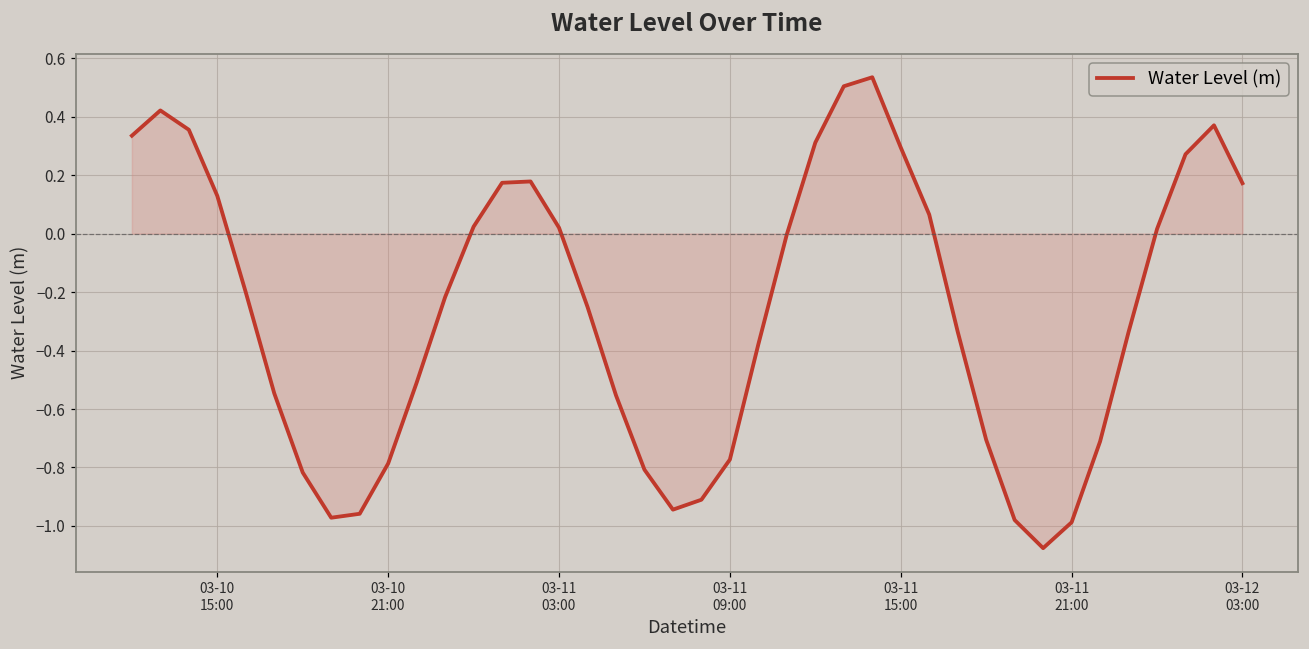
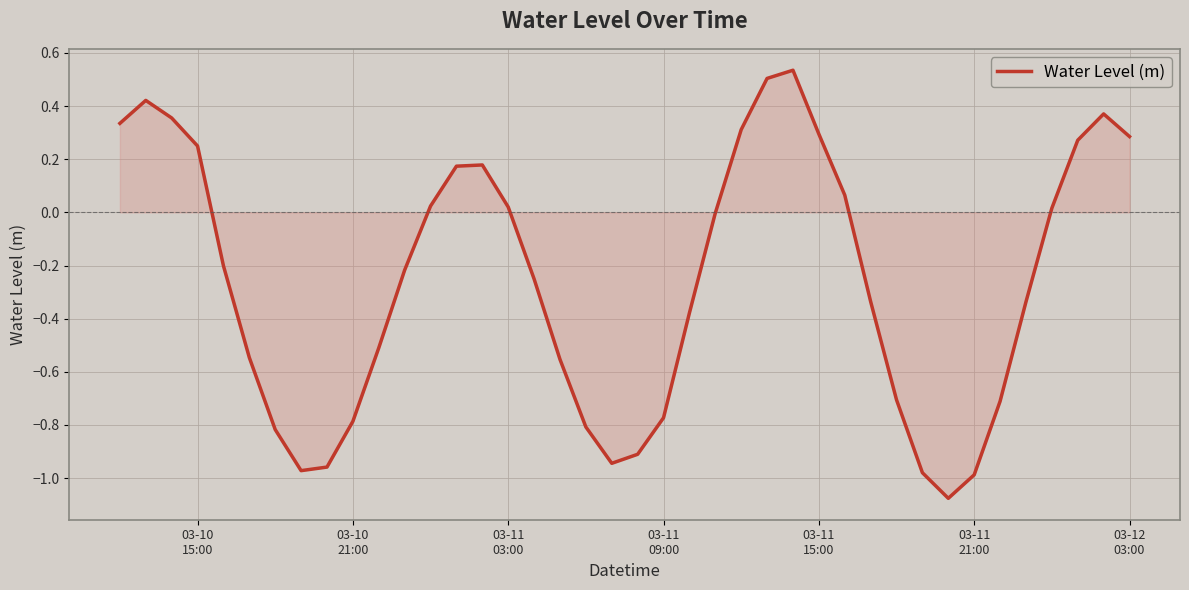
  {
    "Water Level (m)": {
-     "03-10 15:00": 0.13,
+     "03-10 15:00": 0.25,
      "03-10 21:00": -0.79,
      "03-11 09:00": -0.77,
      "03-11 21:00": -0.99,
-     "03-12 03:00": 0.17
+     "03-12 03:00": 0.29
    }
  }
